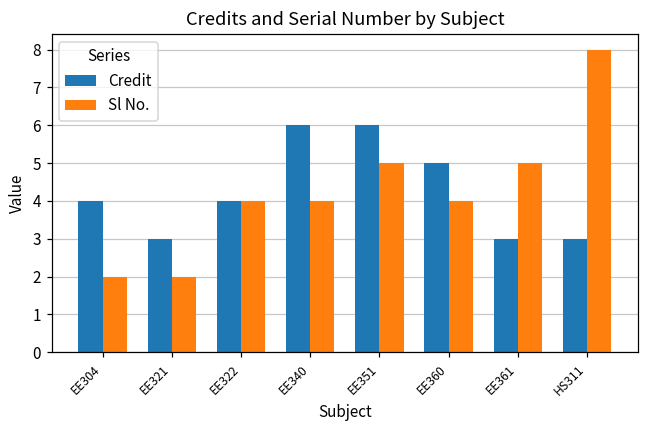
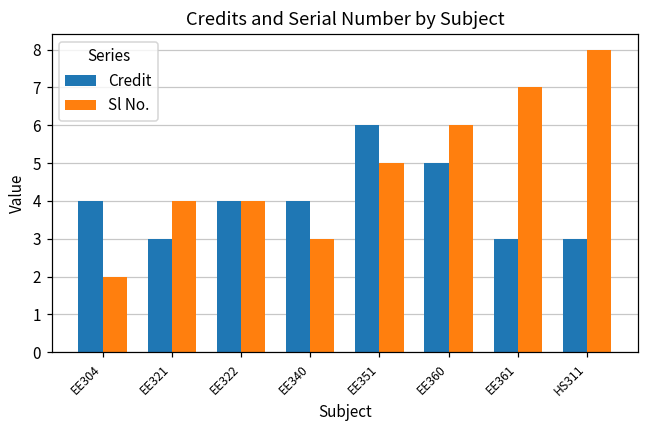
  {
    "Credit": {
      "EE304": 4,
      "EE321": 3,
      "EE322": 4,
-     "EE340": 6,
+     "EE340": 4,
      "EE351": 6,
      "EE360": 5,
      "EE361": 3,
      "HS311": 3
    },
    "Sl No.": {
      "EE304": 2,
-     "EE321": 2,
+     "EE321": 4,
      "EE322": 4,
-     "EE340": 4,
+     "EE340": 3,
      "EE351": 5,
-     "EE360": 4,
-     "EE361": 5,
+     "EE360": 6,
+     "EE361": 7,
      "HS311": 8
    }
  }
